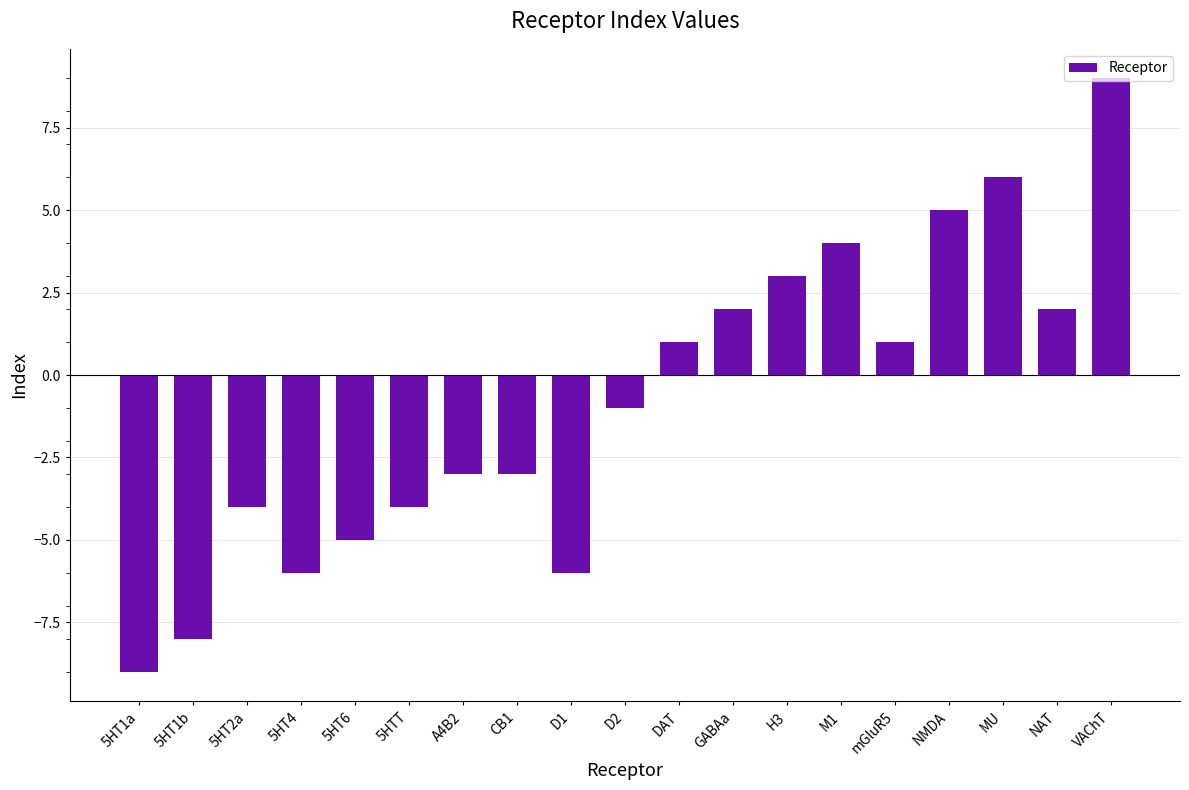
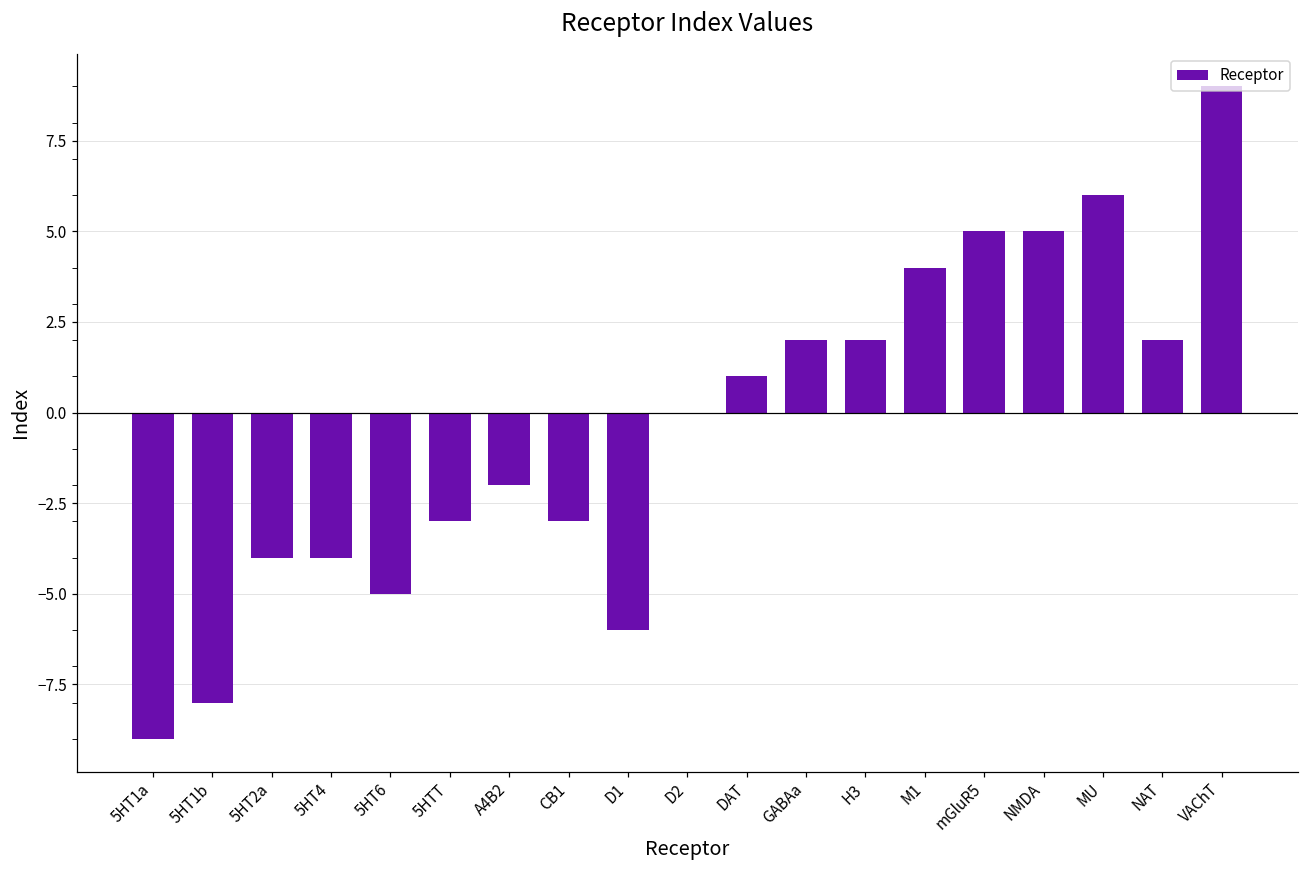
  {
    "5HT1a": -9.0,
    "5HT1b": -8.0,
    "5HT2a": -4.0,
-   "5HT4": -6.0,
+   "5HT4": -4.0,
    "5HT6": -5.0,
-   "5HTT": -4.0,
-   "A4B2": -3.0,
+   "5HTT": -3.0,
+   "A4B2": -2.0,
    "CB1": -3.0,
    "D1": -6.0,
-   "D2": -1.0,
+   "D2": 0.0,
    "DAT": 1.0,
    "GABAa": 2.0,
-   "H3": 3.0,
+   "H3": 2.0,
    "M1": 4.0,
-   "mGluR5": 1.0,
+   "mGluR5": 5.0,
    "NMDA": 5.0,
    "MU": 6.0,
    "NAT": 2.0
  }
